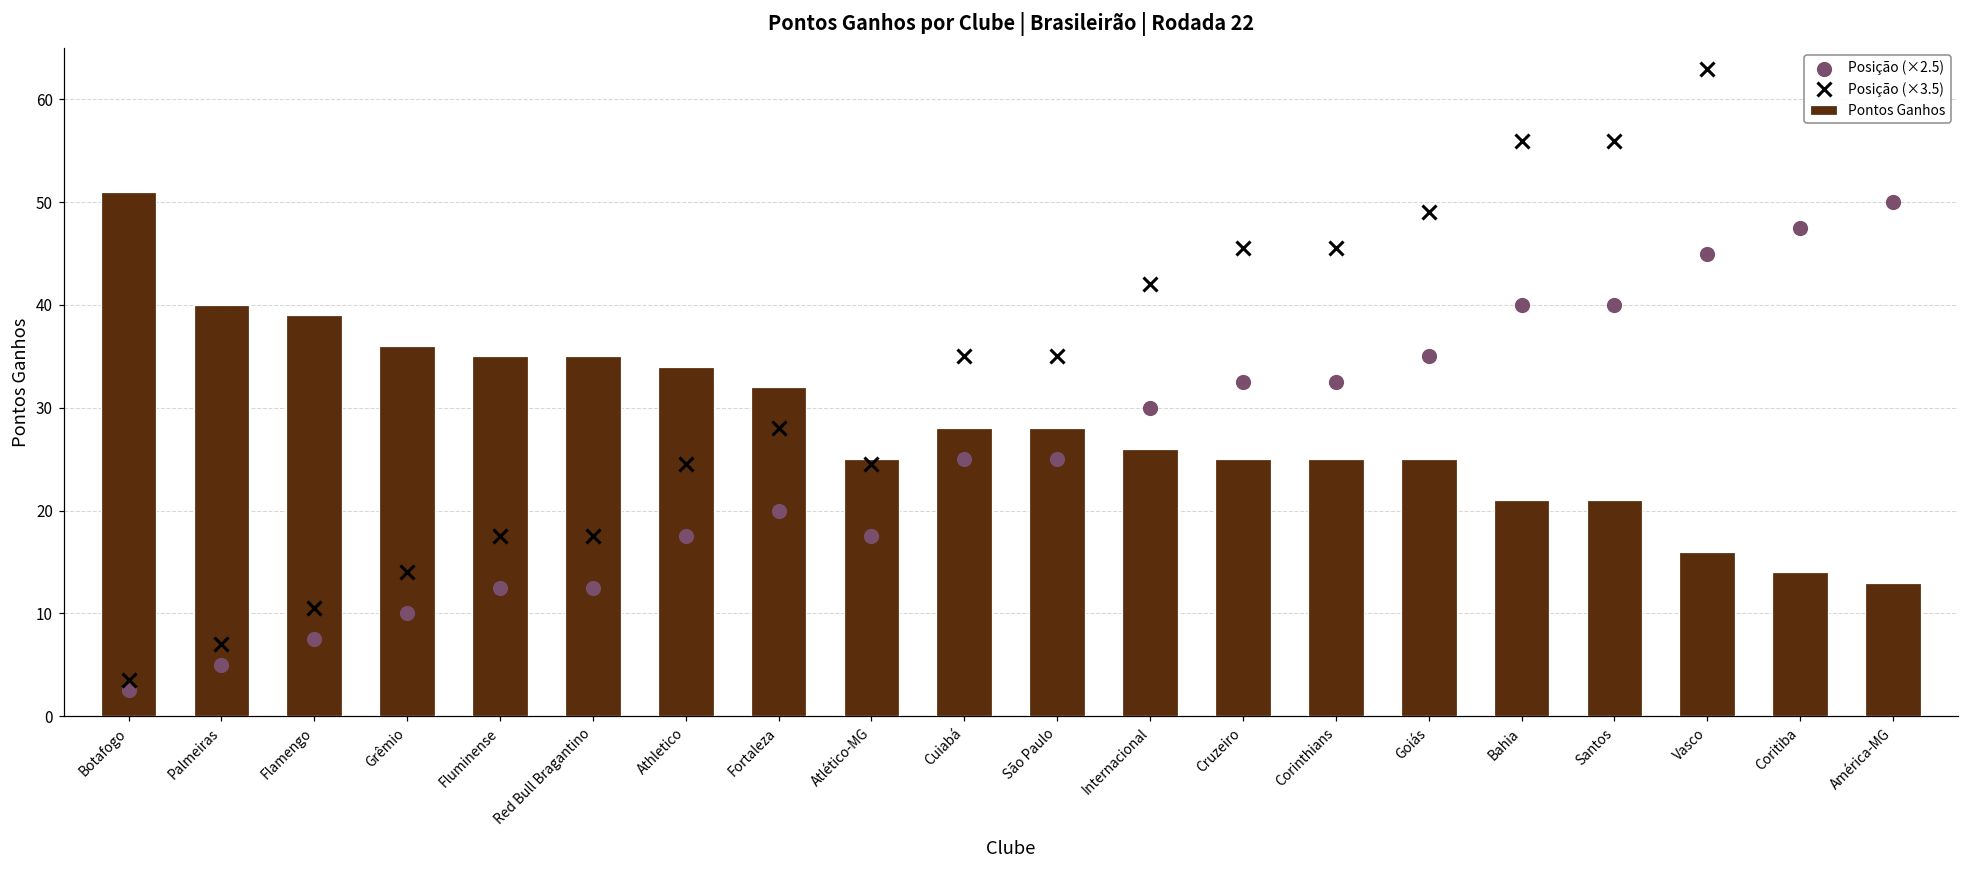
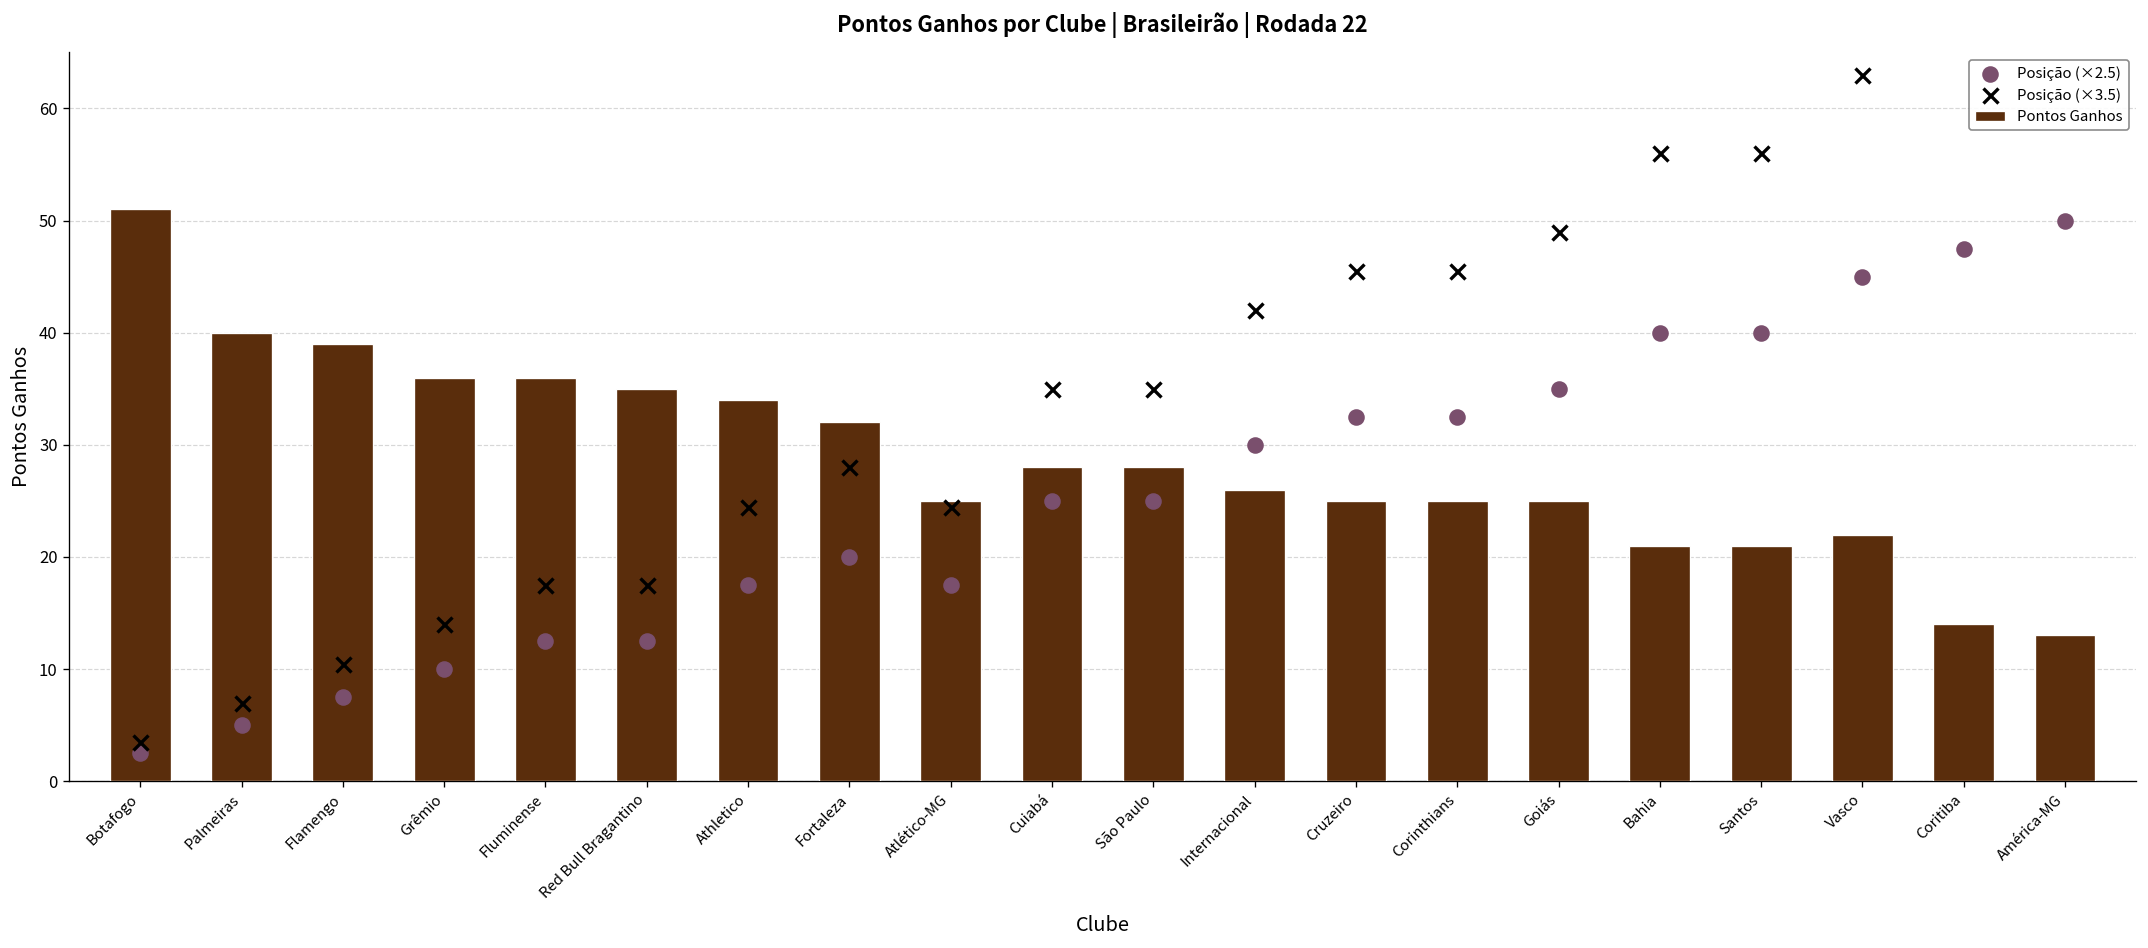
  {
    "Pontos Ganhos": {
      "Botafogo": 51,
      "Palmeiras": 40,
      "Flamengo": 39,
      "Grêmio": 36,
-     "Fluminense": 35,
+     "Fluminense": 36,
      "Red Bull Bragantino": 35,
      "Athletico": 34,
      "Fortaleza": 32,
      "Atlético-MG": 25,
      "Cuiabá": 28,
      "São Paulo": 28,
      "Internacional": 26,
      "Cruzeiro": 25,
      "Corinthians": 25,
      "Goiás": 25,
      "Bahia": 21,
      "Santos": 21,
-     "Vasco": 16,
+     "Vasco": 22,
      "Coritiba": 14,
      "América-MG": 13
    },
    "Posição (×3.5)": {
      "Botafogo": 4,
      "Palmeiras": 7,
      "Flamengo": 11,
      "Grêmio": 14,
      "Fluminense": 18,
      "Red Bull Bragantino": 18,
      "Athletico": 25,
      "Fortaleza": 28,
      "Atlético-MG": 25,
      "Cuiabá": 35,
      "São Paulo": 35,
      "Internacional": 42,
      "Cruzeiro": 46,
      "Corinthians": 46,
      "Goiás": 49,
      "Bahia": 56,
      "Santos": 56,
      "Vasco": 63
    }
  }
